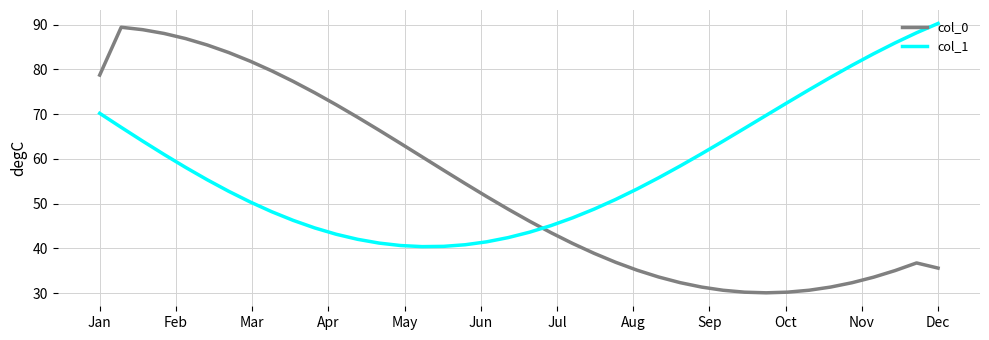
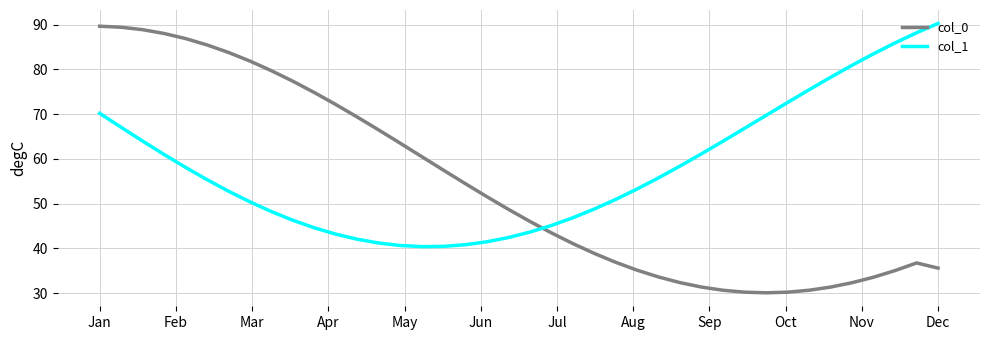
  {
    "col_0": {
-     "Jan": 79,
+     "Jan": 90,
      "Dec": 36
    },
    "col_1": {
      "Jan": 70,
      "Dec": 90
    }
  }
